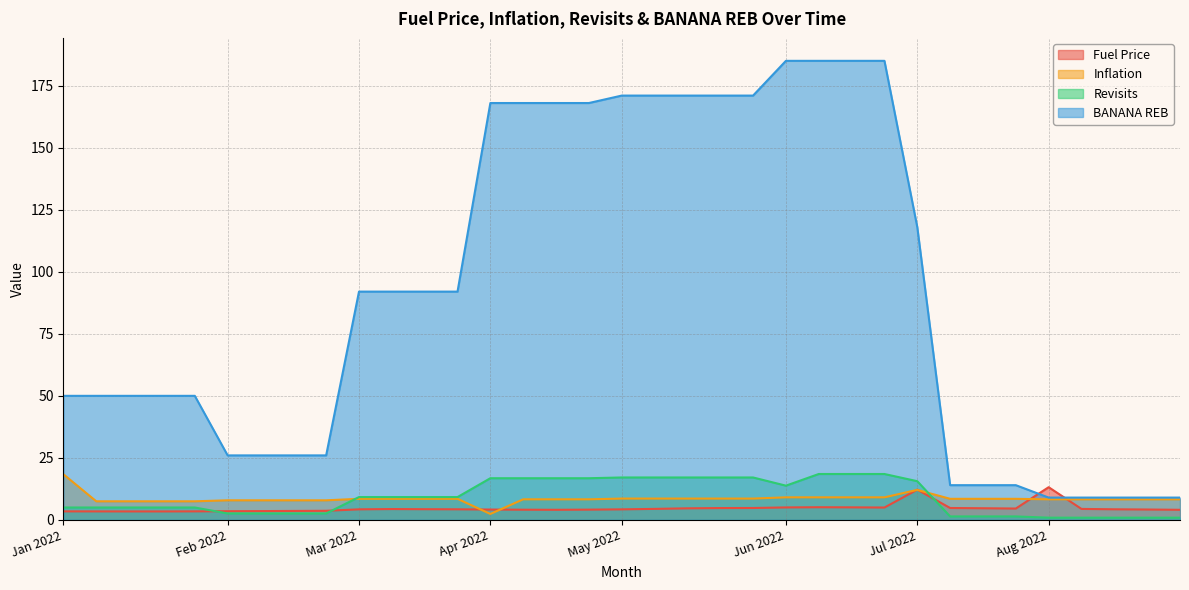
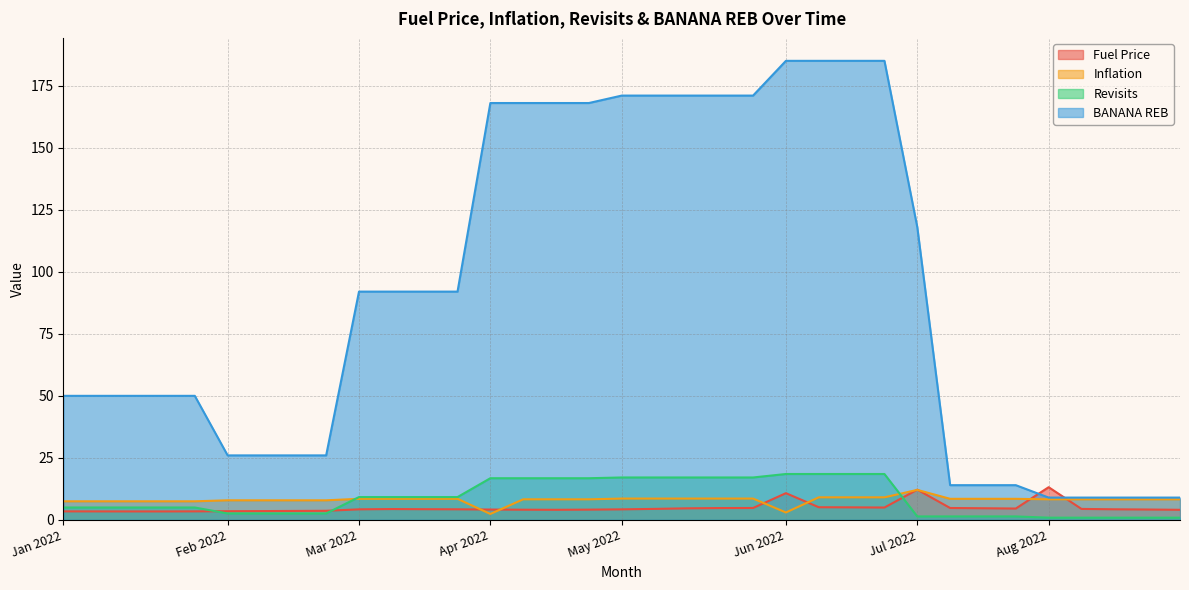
  {
    "Fuel Price": {
      "Jan 2022": 3,
      "Mar 2022": 4,
      "Apr 2022": 4,
      "May 2022": 4,
-     "Jun 2022": 5,
+     "Jun 2022": 11,
      "Aug 2022": 13
    },
    "Inflation": {
-     "Jan 2022": 18,
+     "Jan 2022": 8,
      "Feb 2022": 8,
      "Apr 2022": 2,
      "May 2022": 9,
-     "Jun 2022": 9
+     "Jun 2022": 3
    },
    "Revisits": {
      "Jan 2022": 5,
      "Apr 2022": 17,
      "May 2022": 17,
-     "Jun 2022": 14,
-     "Jul 2022": 16,
+     "Jun 2022": 19,
+     "Jul 2022": 1,
      "Aug 2022": 1
    },
    "BANANA REB": {
      "Jan 2022": 50,
      "Feb 2022": 26,
      "Mar 2022": 92,
      "Apr 2022": 168,
      "May 2022": 171,
      "Jun 2022": 185,
      "Jul 2022": 118
    }
  }
